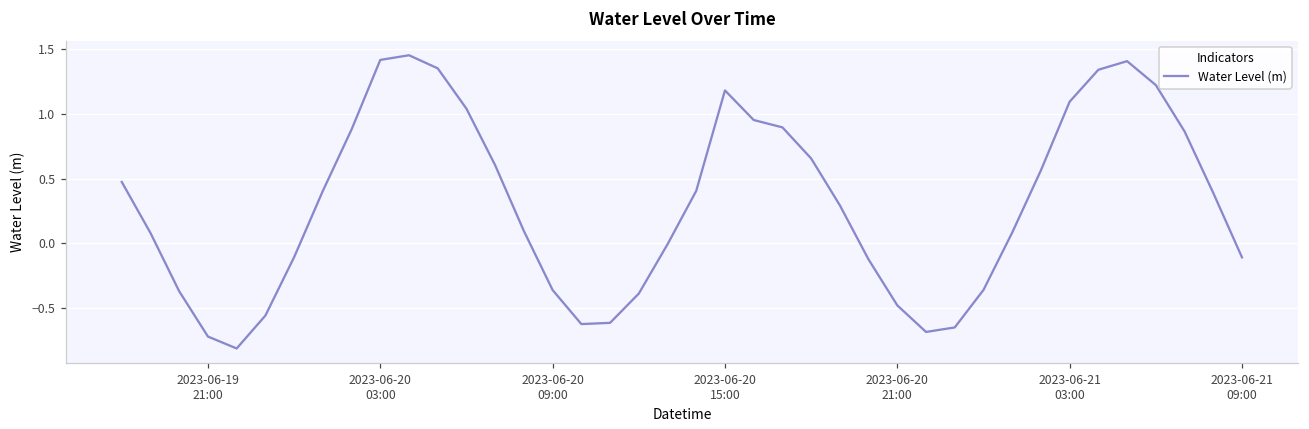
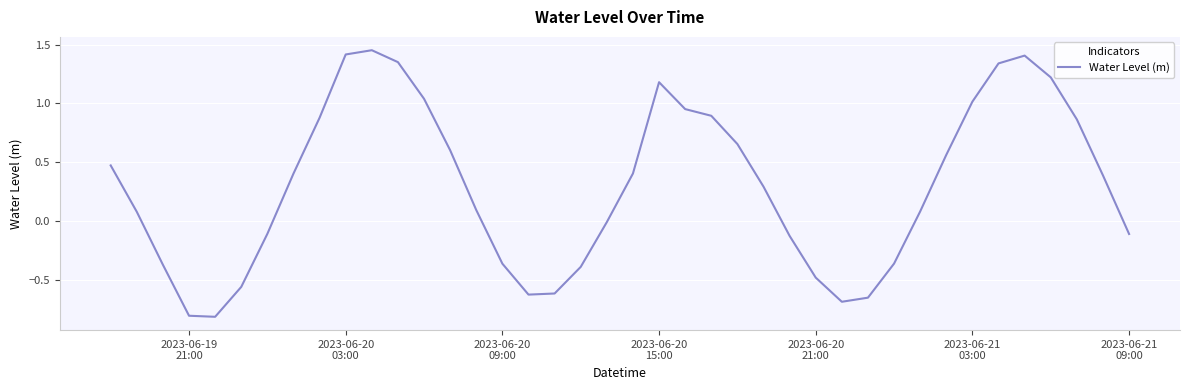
  {
-   "2023-06-19 21:00": -0.72,
+   "2023-06-19 21:00": -0.80,
    "2023-06-20 03:00": 1.42,
    "2023-06-20 09:00": -0.36,
    "2023-06-20 15:00": 1.18,
    "2023-06-20 21:00": -0.48,
-   "2023-06-21 03:00": 1.09,
+   "2023-06-21 03:00": 1.02,
    "2023-06-21 09:00": -0.11
  }
